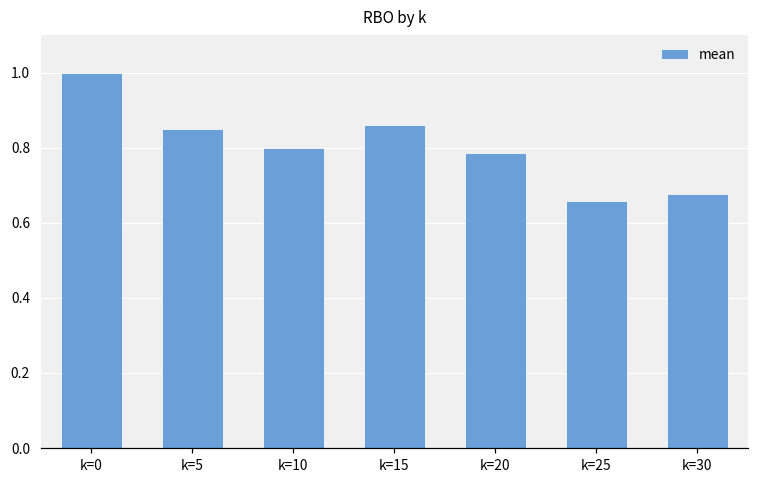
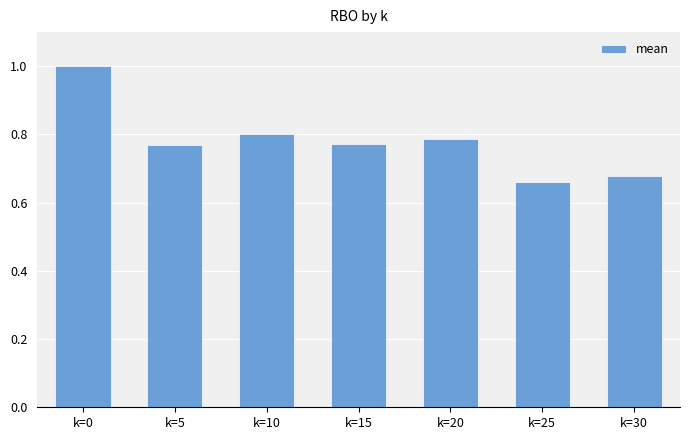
  {
    "k=0": 1.00,
-   "k=5": 0.85,
+   "k=5": 0.77,
    "k=10": 0.80,
-   "k=15": 0.86,
+   "k=15": 0.77,
    "k=20": 0.79,
    "k=25": 0.66,
    "k=30": 0.68
  }
